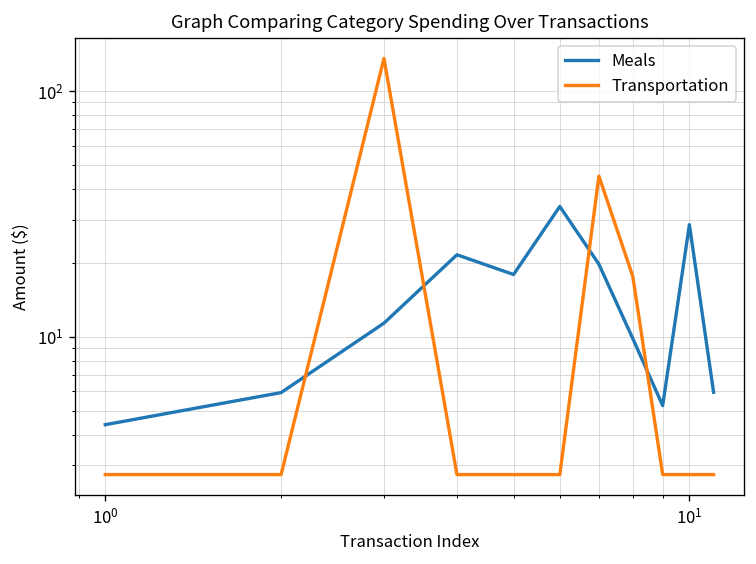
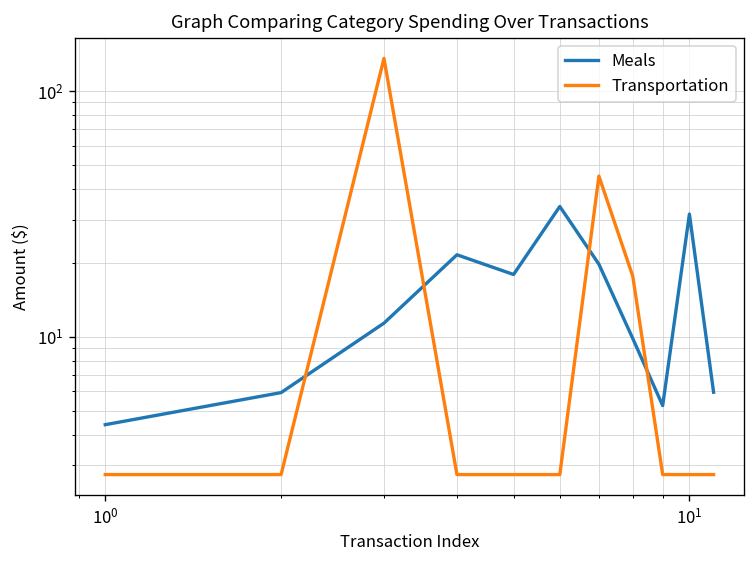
  {
    "Meals": {
      "10^0": 4.4,
-     "10^1": 29
+     "10^1": 32
    },
    "Transportation": {
      "10^0": 2.8,
      "10^1": 2.8
    }
  }
